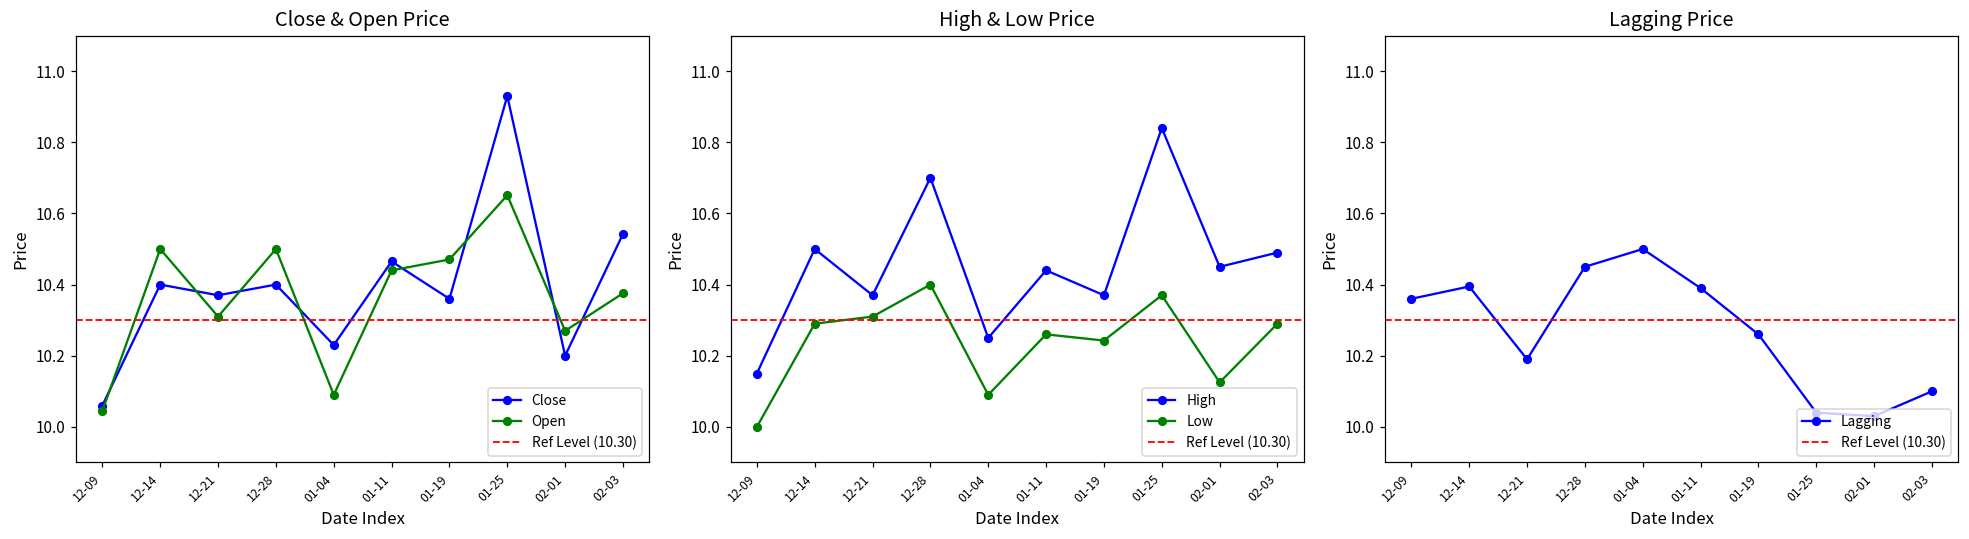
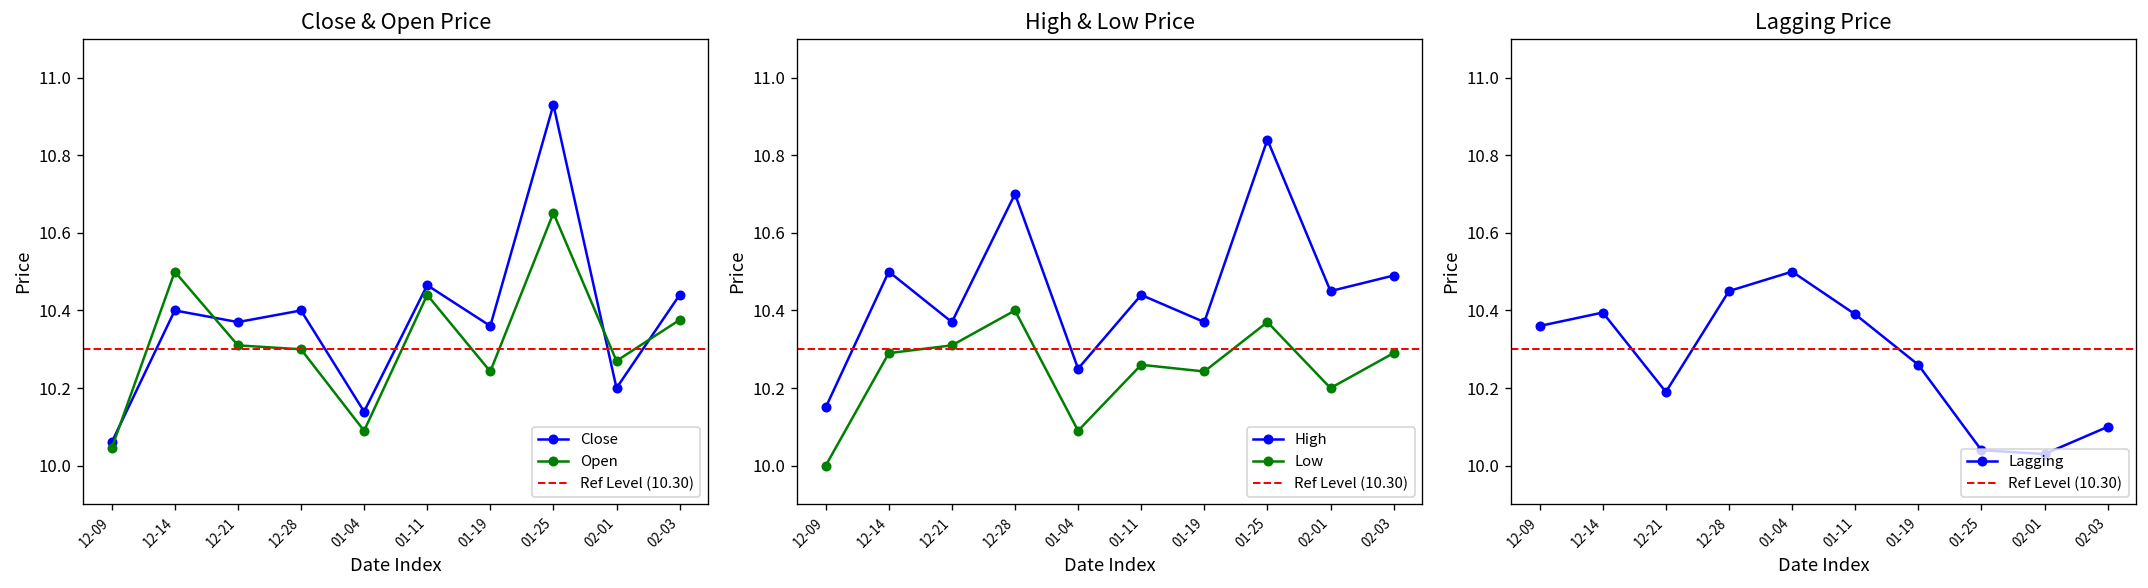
  {
    "Close & Open Price": {
      "Close": {
        "12-09": 10.06,
        "12-14": 10.40,
        "12-21": 10.37,
        "12-28": 10.40,
-       "01-04": 10.23,
+       "01-04": 10.14,
        "01-11": 10.47,
        "01-19": 10.36,
        "01-25": 10.93,
        "02-01": 10.20,
-       "02-03": 10.54
+       "02-03": 10.44
      },
      "Open": {
        "12-09": 10.05,
        "12-14": 10.50,
        "12-21": 10.31,
-       "12-28": 10.5,
+       "12-28": 10.3,
        "01-04": 10.09,
        "01-11": 10.44,
-       "01-19": 10.47,
+       "01-19": 10.24,
        "01-25": 10.65,
        "02-01": 10.27,
        "02-03": 10.38
      }
    },
    "High & Low Price": {
      "High": {
        "12-09": 10.15,
        "12-14": 10.50,
        "12-21": 10.37,
        "12-28": 10.70,
        "01-04": 10.25,
        "01-11": 10.44,
        "01-19": 10.37,
        "01-25": 10.84,
        "02-01": 10.45,
        "02-03": 10.49
      },
      "Low": {
        "12-09": 10.00,
        "12-14": 10.29,
        "12-21": 10.31,
        "12-28": 10.40,
        "01-04": 10.09,
        "01-11": 10.26,
        "01-19": 10.24,
        "01-25": 10.37,
-       "02-01": 10.13,
+       "02-01": 10.20,
        "02-03": 10.29
      }
    },
    "Lagging Price": {
      "12-09": 10.36,
      "12-14": 10.39,
      "12-21": 10.19,
      "12-28": 10.45,
      "01-04": 10.50,
      "01-11": 10.39,
      "01-19": 10.26,
      "02-03": 10.10
    }
  }
